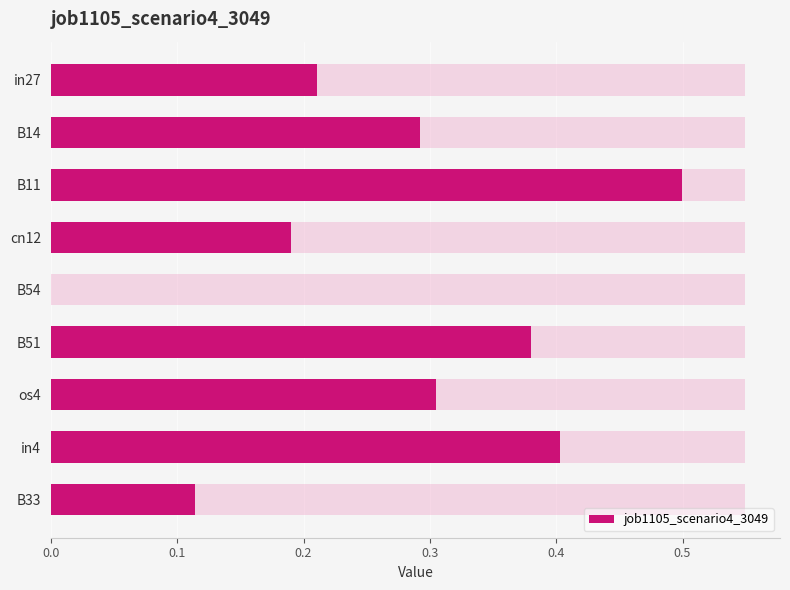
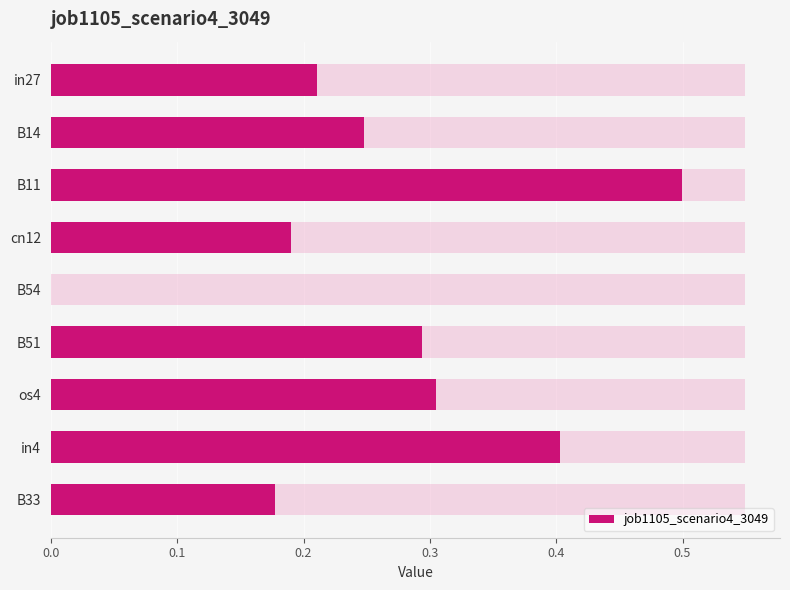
  {
    "job1105_scenario4_3049": {
-     "B14": 0.292,
+     "B14": 0.248,
      "B54": 0.000,
-     "B51": 0.380,
-     "B33": 0.114
+     "B51": 0.294,
+     "B33": 0.178
    }
  }
